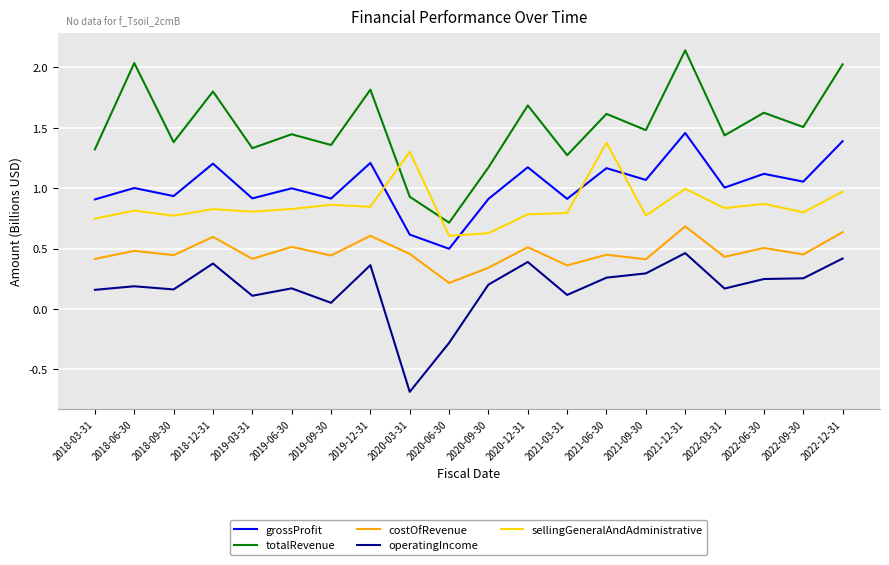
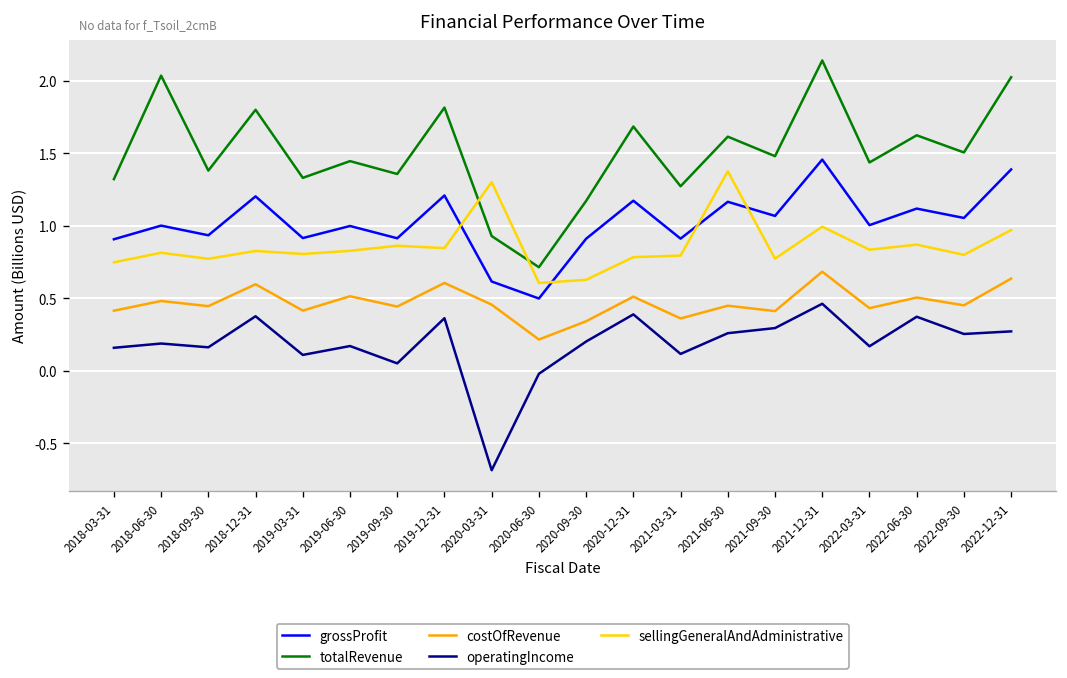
  {
    "grossProfit": {
      "2018-03-31": 0.91,
      "2018-06-30": 1.00,
      "2018-09-30": 0.94,
      "2018-12-31": 1.20,
      "2019-03-31": 0.92,
      "2019-06-30": 1.00,
      "2019-09-30": 0.91,
      "2019-12-31": 1.21,
      "2020-03-31": 0.62,
      "2020-06-30": 0.50,
      "2020-09-30": 0.91,
      "2020-12-31": 1.17,
      "2021-03-31": 0.91,
      "2021-06-30": 1.17,
      "2021-09-30": 1.07,
      "2021-12-31": 1.46,
      "2022-03-31": 1.01,
      "2022-06-30": 1.12,
      "2022-09-30": 1.05,
      "2022-12-31": 1.39
    },
    "totalRevenue": {
      "2018-03-31": 1.32,
      "2018-06-30": 2.04,
      "2018-09-30": 1.38,
      "2018-12-31": 1.80,
      "2019-03-31": 1.33,
      "2019-06-30": 1.45,
      "2019-09-30": 1.36,
      "2019-12-31": 1.82,
      "2020-03-31": 0.93,
      "2020-06-30": 0.71,
      "2020-09-30": 1.17,
      "2020-12-31": 1.69,
      "2021-03-31": 1.27,
      "2021-06-30": 1.62,
      "2021-09-30": 1.48,
      "2021-12-31": 2.14,
      "2022-03-31": 1.44,
      "2022-06-30": 1.62,
      "2022-09-30": 1.51,
      "2022-12-31": 2.03
    },
    "operatingIncome": {
      "2018-03-31": 0.16,
      "2018-06-30": 0.19,
      "2018-09-30": 0.16,
      "2018-12-31": 0.38,
      "2019-03-31": 0.11,
      "2019-06-30": 0.17,
      "2019-09-30": 0.05,
      "2019-12-31": 0.36,
      "2020-03-31": -0.69,
-     "2020-06-30": -0.28,
+     "2020-06-30": -0.02,
      "2020-09-30": 0.20,
      "2020-12-31": 0.39,
      "2021-03-31": 0.12,
      "2021-06-30": 0.26,
      "2021-09-30": 0.30,
      "2021-12-31": 0.46,
      "2022-03-31": 0.17,
-     "2022-06-30": 0.25,
+     "2022-06-30": 0.37,
      "2022-09-30": 0.25,
-     "2022-12-31": 0.42
+     "2022-12-31": 0.27
    }
  }
